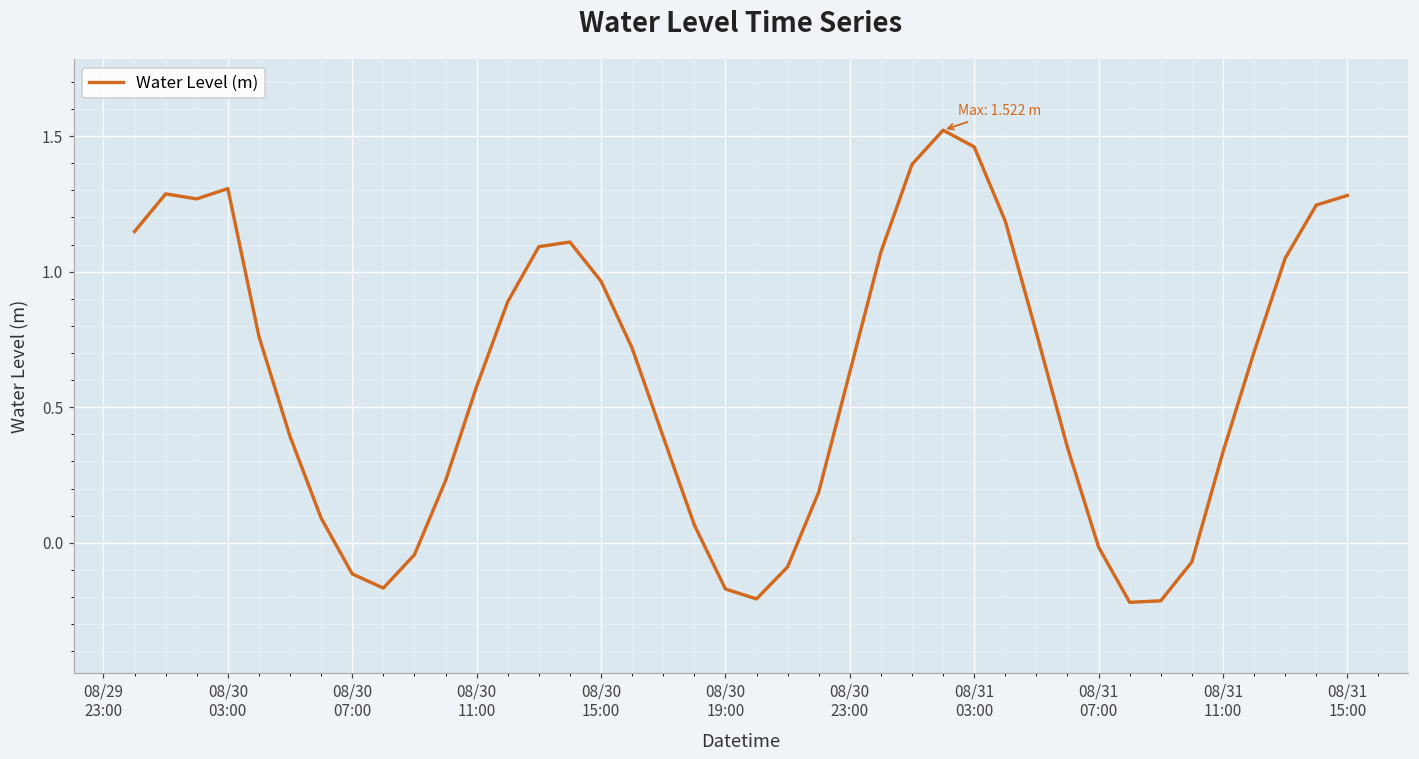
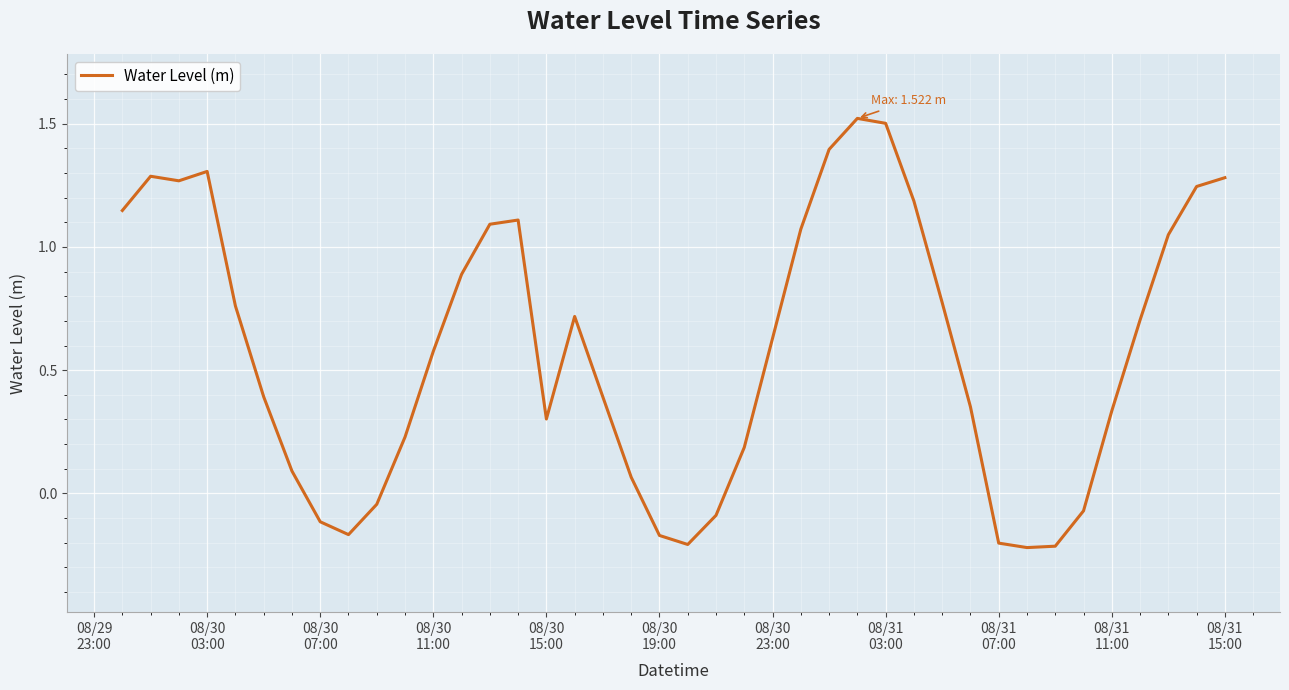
  {
    "08/30 03:00": 1.31,
    "08/30 07:00": -0.11,
    "08/30 11:00": 0.58,
-   "08/30 15:00": 0.96,
+   "08/30 15:00": 0.30,
    "08/30 19:00": -0.17,
    "08/30 23:00": 0.63,
-   "08/31 03:00": 1.46,
-   "08/31 07:00": -0.02,
+   "08/31 03:00": 1.50,
+   "08/31 07:00": -0.20,
    "08/31 11:00": 0.33,
    "08/31 15:00": 1.28
  }
